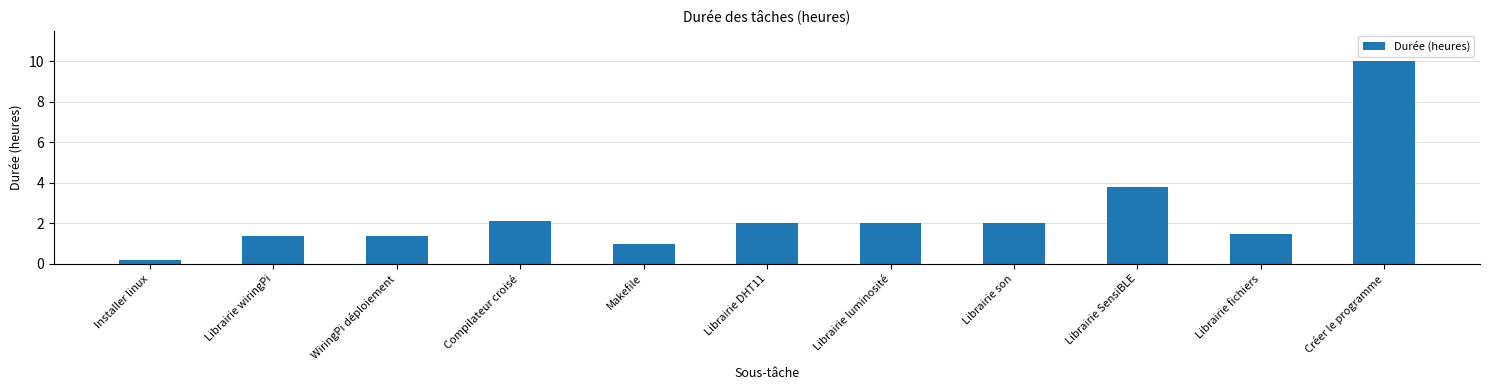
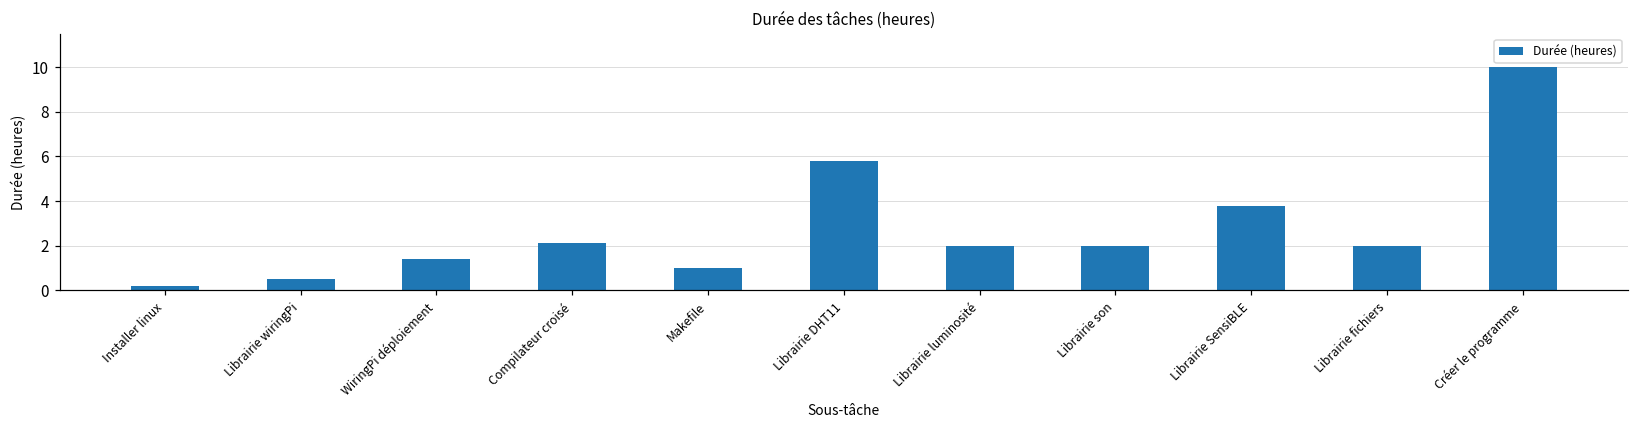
  {
    "Installer linux": 0.2,
-   "Librairie wiringPi": 1.4,
+   "Librairie wiringPi": 0.5,
    "WiringPi déploiement": 1.4,
    "Compilateur croisé": 2.1,
    "Makefile": 1.0,
-   "Librairie DHT11": 2.0,
+   "Librairie DHT11": 5.8,
    "Librairie luminosité": 2.0,
    "Librairie son": 2.0,
    "Librairie SensiBLE": 3.8,
-   "Librairie fichiers": 1.5,
+   "Librairie fichiers": 2.0,
    "Créer le programme": 10.0
  }
